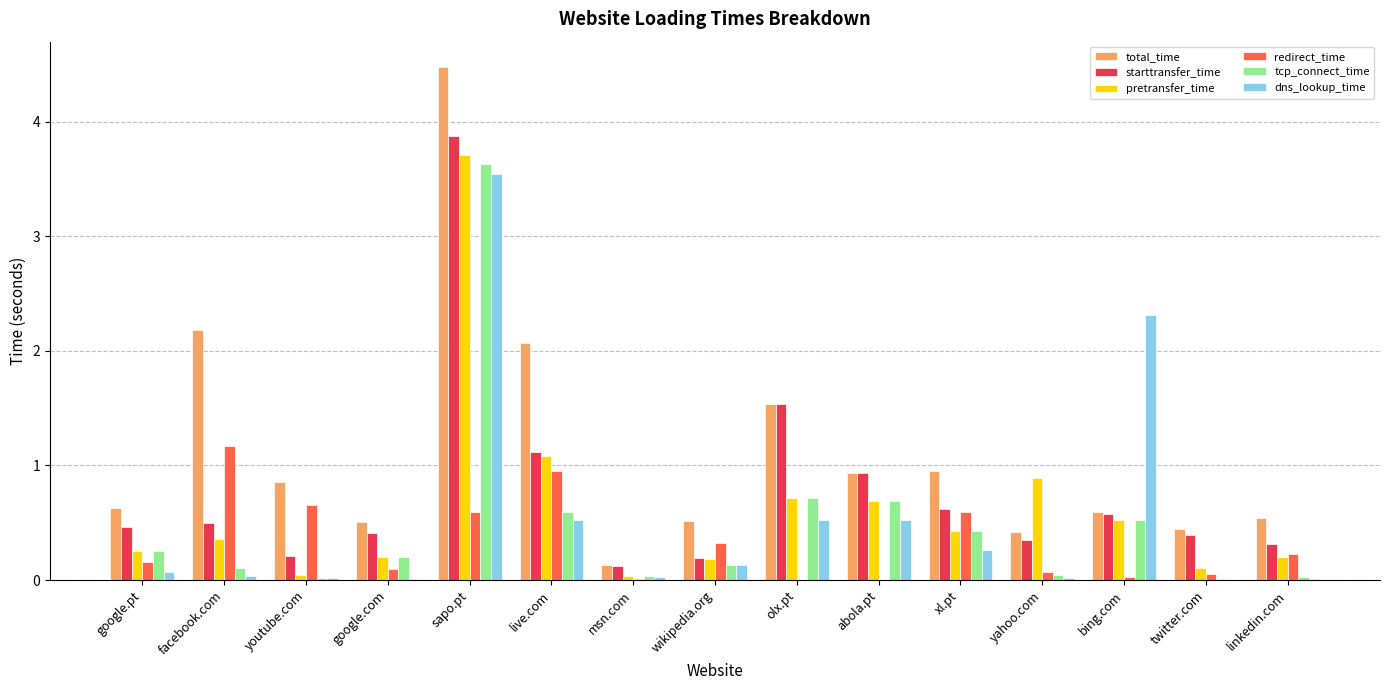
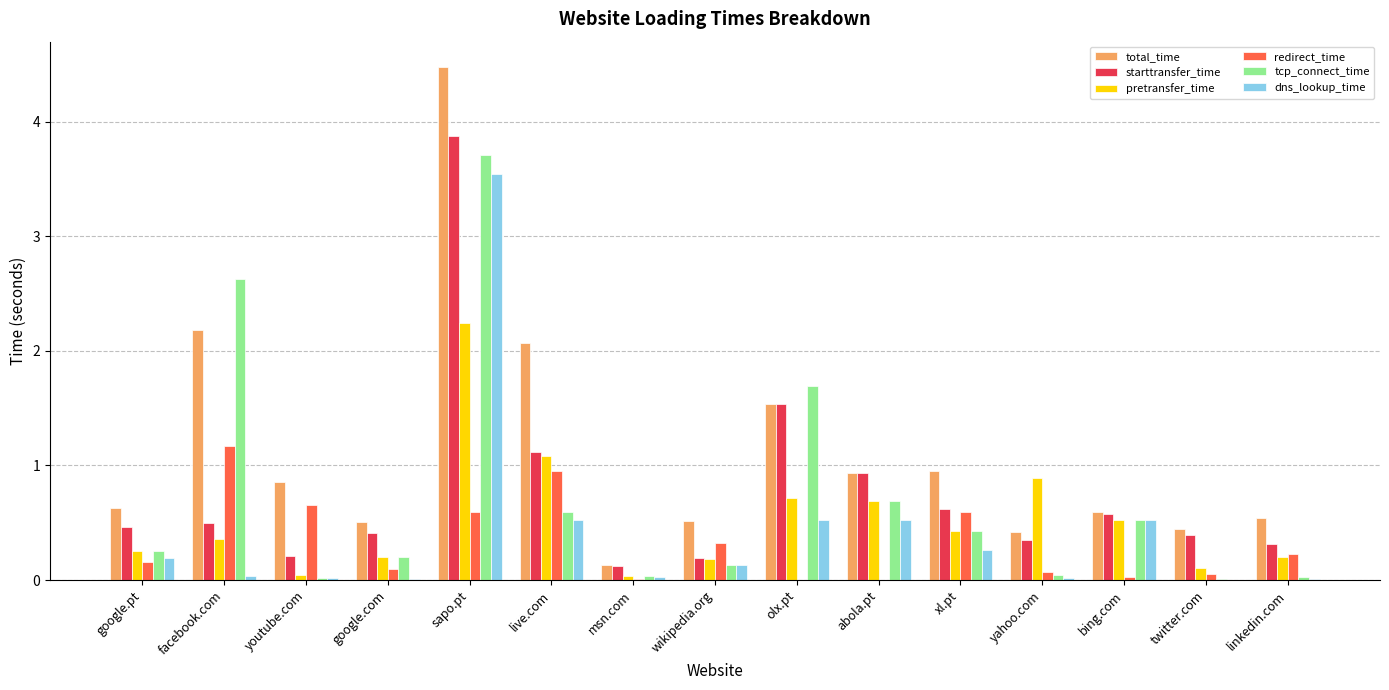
  {
    "total_time": {
      "google.pt": 0.63,
      "facebook.com": 2.18,
      "youtube.com": 0.86,
      "google.com": 0.51,
      "sapo.pt": 4.47,
      "live.com": 2.07,
      "msn.com": 0.13,
      "wikipedia.org": 0.52,
      "olx.pt": 1.54,
      "abola.pt": 0.93,
      "xl.pt": 0.96,
      "yahoo.com": 0.42,
      "bing.com": 0.60,
      "twitter.com": 0.45,
      "linkedin.com": 0.54
    },
    "pretransfer_time": {
      "google.pt": 0.26,
      "facebook.com": 0.36,
      "youtube.com": 0.05,
      "google.com": 0.20,
-     "sapo.pt": 3.71,
+     "sapo.pt": 2.25,
      "live.com": 1.09,
      "msn.com": 0.03,
      "wikipedia.org": 0.19,
      "olx.pt": 0.72,
      "abola.pt": 0.69,
      "xl.pt": 0.43,
      "yahoo.com": 0.90,
      "bing.com": 0.53,
      "twitter.com": 0.11,
      "linkedin.com": 0.20
    },
    "tcp_connect_time": {
      "google.pt": 0.26,
-     "facebook.com": 0.10,
+     "facebook.com": 2.63,
      "google.com": 0.20,
-     "sapo.pt": 3.63,
+     "sapo.pt": 3.71,
      "live.com": 0.60,
      "msn.com": 0.03,
      "wikipedia.org": 0.13,
-     "olx.pt": 0.72,
+     "olx.pt": 1.69,
      "abola.pt": 0.69,
      "xl.pt": 0.43,
      "yahoo.com": 0.04,
      "bing.com": 0.53,
      "linkedin.com": 0.03
    },
    "dns_lookup_time": {
-     "google.pt": 0.07,
+     "google.pt": 0.19,
      "facebook.com": 0.03,
      "sapo.pt": 3.54,
      "live.com": 0.52,
      "msn.com": 0.03,
      "wikipedia.org": 0.13,
      "olx.pt": 0.53,
      "abola.pt": 0.53,
      "xl.pt": 0.26,
-     "bing.com": 2.31
+     "bing.com": 0.52
    }
  }
